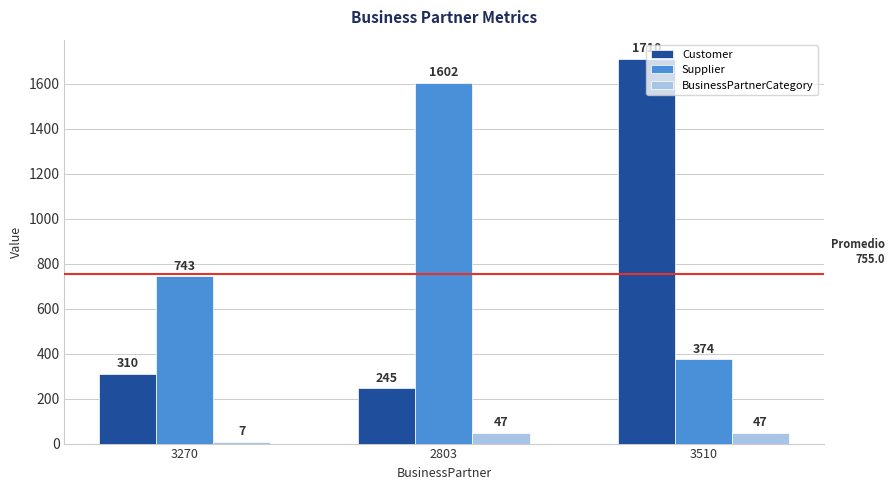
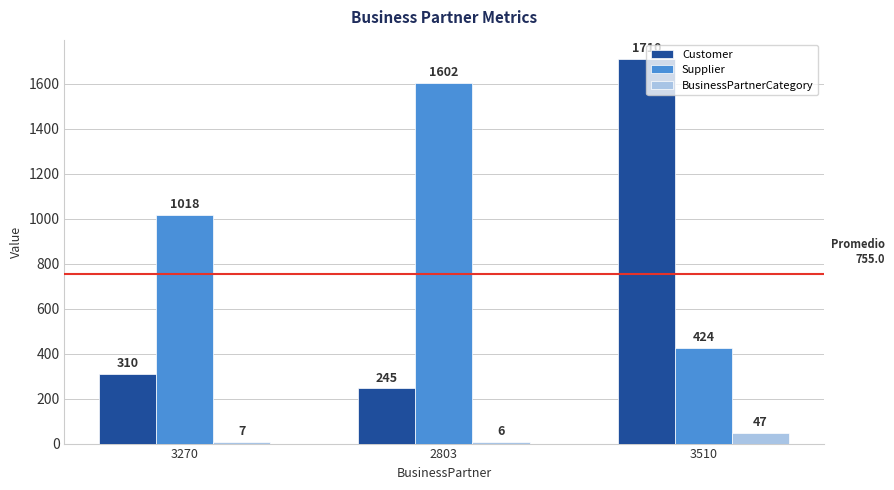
  {
    "Customer": {
      "3270": 310,
      "2803": 245
    },
    "Supplier": {
-     "3270": 743,
+     "3270": 1018,
      "2803": 1602,
-     "3510": 374
+     "3510": 424
    },
    "BusinessPartnerCategory": {
      "3270": 7,
-     "2803": 47,
+     "2803": 6,
      "3510": 47
    }
  }
